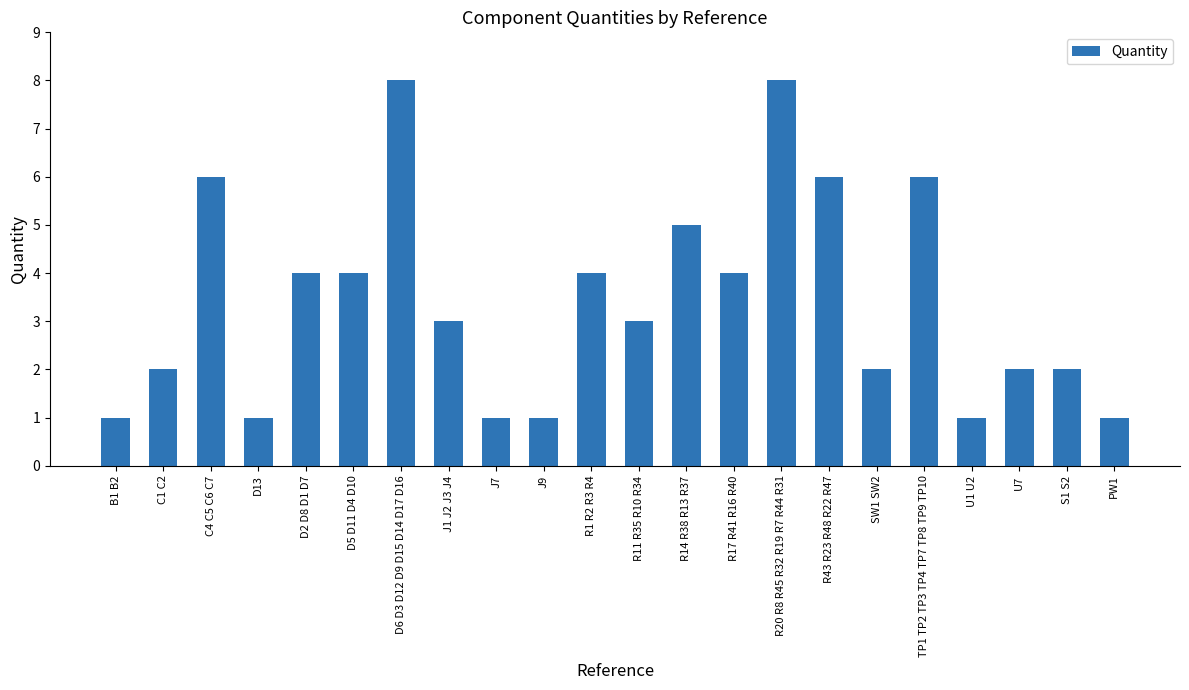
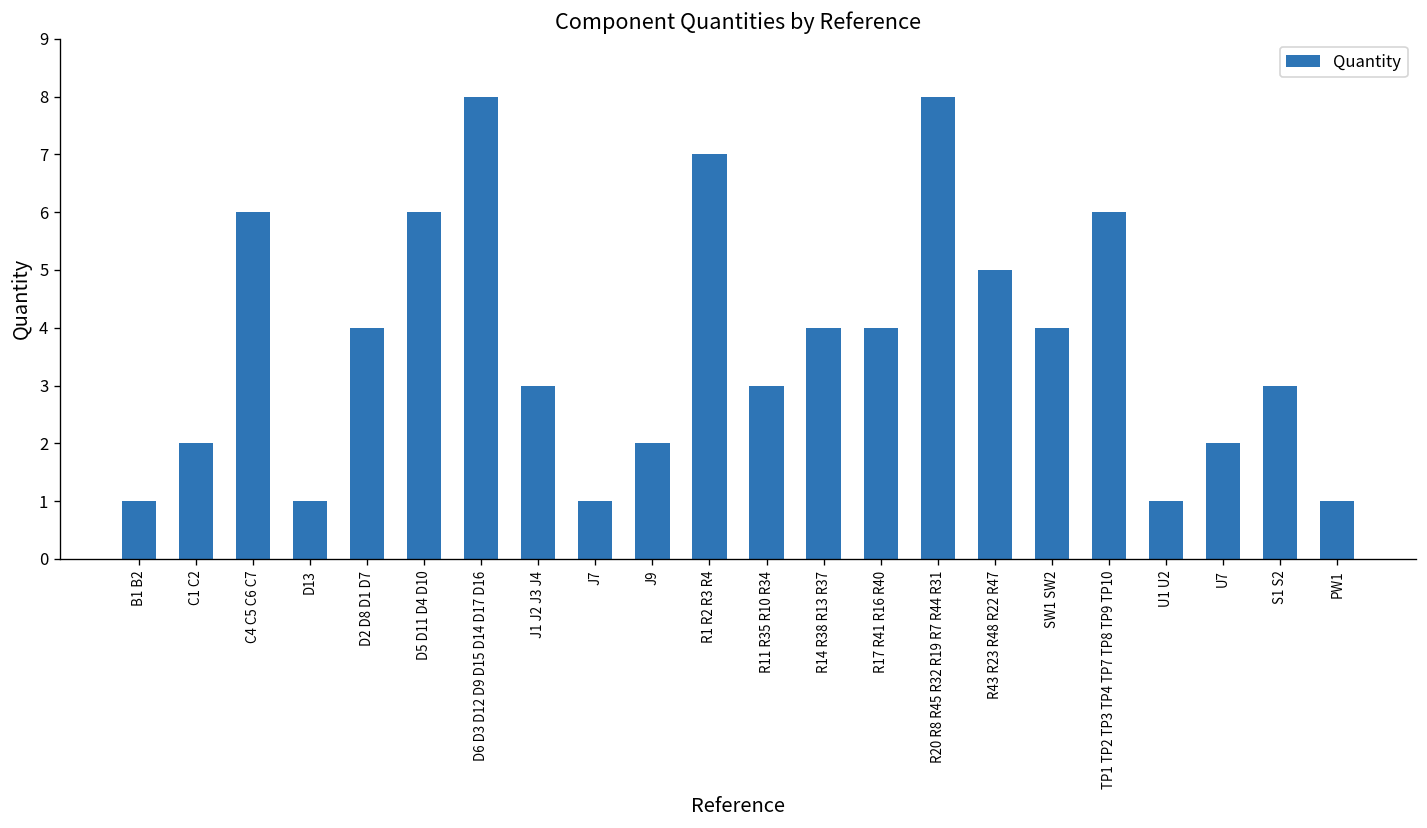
  {
    "B1 B2": 1,
    "C1 C2": 2,
    "C4 C5 C6 C7": 6,
    "D13": 1,
    "D2 D8 D1 D7": 4,
-   "D5 D11 D4 D10": 4,
+   "D5 D11 D4 D10": 6,
    "D6 D3 D12 D9 D15 D14 D17 D16": 8,
    "J1 J2 J3 J4": 3,
    "J7": 1,
-   "J9": 1,
-   "R1 R2 R3 R4": 4,
+   "J9": 2,
+   "R1 R2 R3 R4": 7,
    "R11 R35 R10 R34": 3,
-   "R14 R38 R13 R37": 5,
+   "R14 R38 R13 R37": 4,
    "R17 R41 R16 R40": 4,
    "R20 R8 R45 R32 R19 R7 R44 R31": 8,
-   "R43 R23 R48 R22 R47": 6,
-   "SW1 SW2": 2,
+   "R43 R23 R48 R22 R47": 5,
+   "SW1 SW2": 4,
    "TP1 TP2 TP3 TP4 TP7 TP8 TP9 TP10": 6,
    "U1 U2": 1,
    "U7": 2,
-   "S1 S2": 2,
+   "S1 S2": 3,
    "PW1": 1
  }
